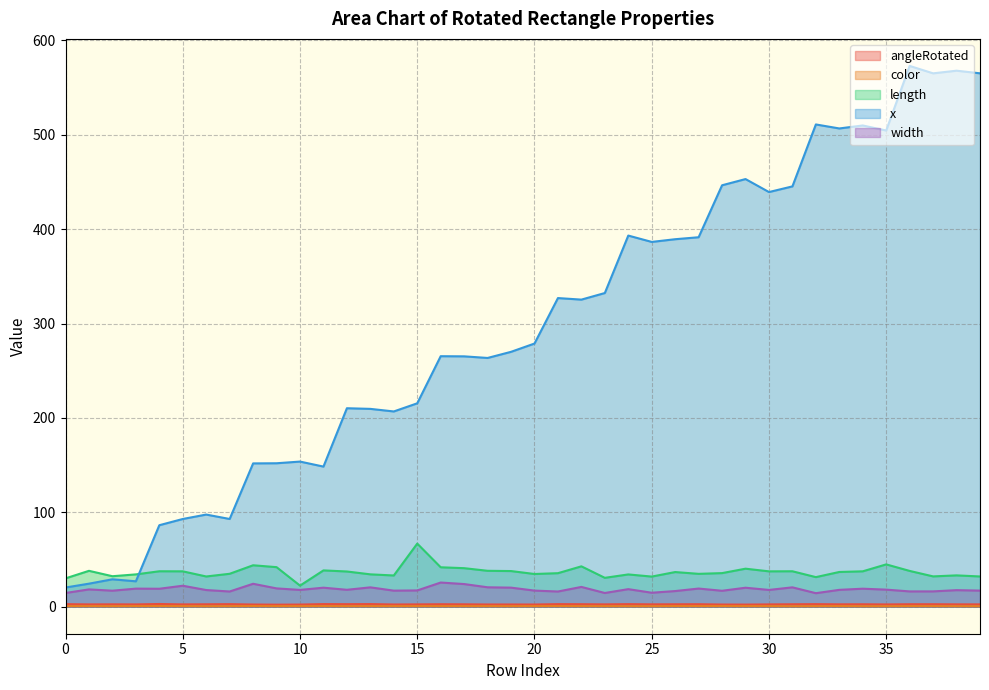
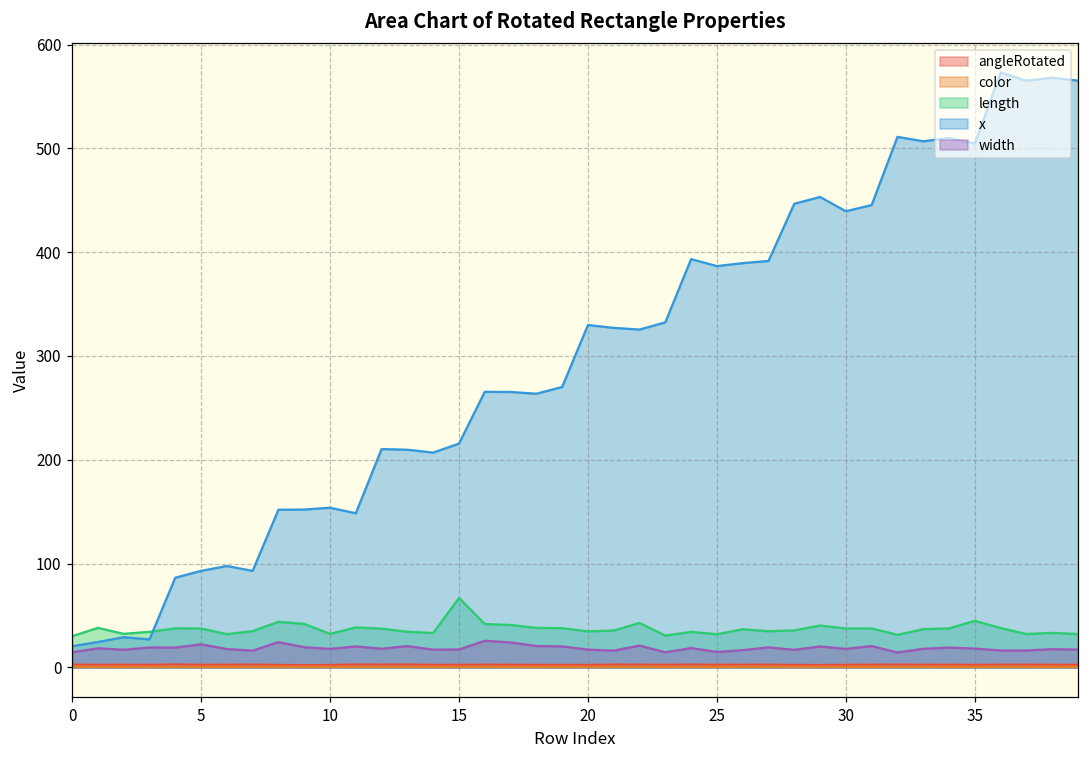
  {
    "length": {
      "0": 30,
      "5": 40,
-     "10": 20,
+     "10": 30,
      "15": 70,
      "20": 30,
      "25": 30,
      "30": 40,
      "35": 40
    },
    "x": {
      "0": 20,
      "5": 90,
      "10": 150,
      "15": 220,
-     "20": 280,
+     "20": 330,
      "25": 390,
      "30": 440
    },
    "width": {
      "0": 10,
      "5": 20,
      "10": 20,
      "15": 20,
      "20": 20,
      "25": 10,
      "30": 20,
      "35": 20
    }
  }
